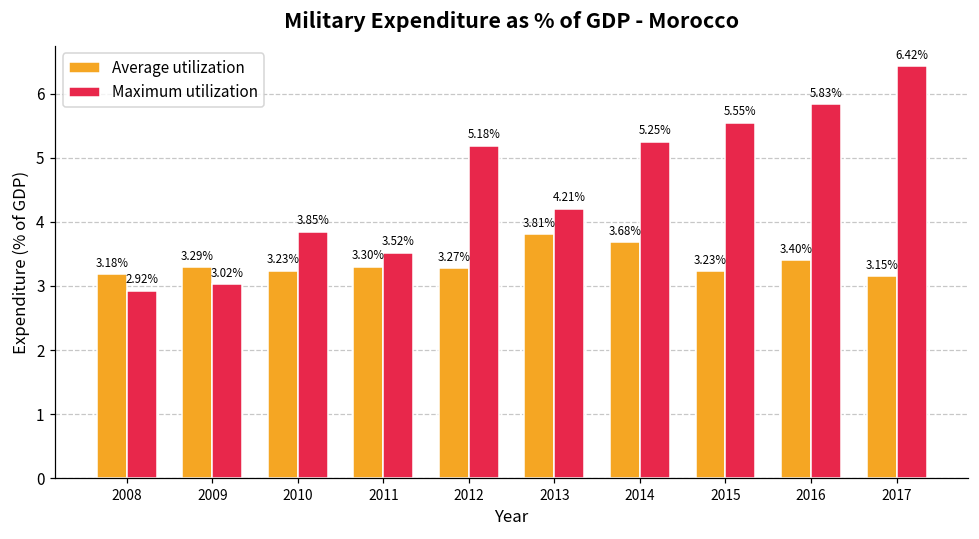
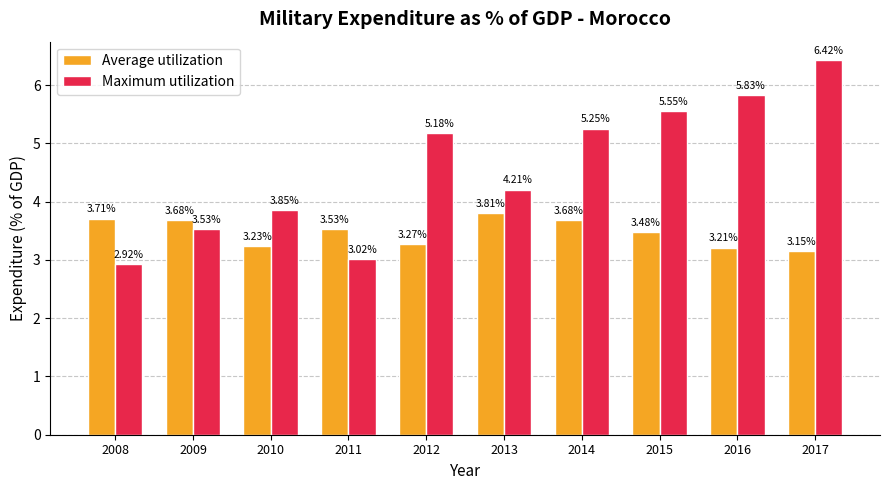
  {
    "Average utilization": {
-     "2008": "3.18%",
-     "2009": "3.29%",
+     "2008": "3.71%",
+     "2009": "3.68%",
      "2010": "3.23%",
-     "2011": "3.30%",
+     "2011": "3.53%",
      "2012": "3.27%",
      "2013": "3.81%",
      "2014": "3.68%",
-     "2015": "3.23%",
-     "2016": "3.40%",
+     "2015": "3.48%",
+     "2016": "3.21%",
      "2017": "3.15%"
    },
    "Maximum utilization": {
      "2008": "2.92%",
-     "2009": "3.02%",
+     "2009": "3.53%",
      "2010": "3.85%",
-     "2011": "3.52%",
+     "2011": "3.02%",
      "2012": "5.18%",
      "2013": "4.21%",
      "2014": "5.25%",
      "2015": "5.55%",
      "2016": "5.83%",
      "2017": "6.42%"
    }
  }
